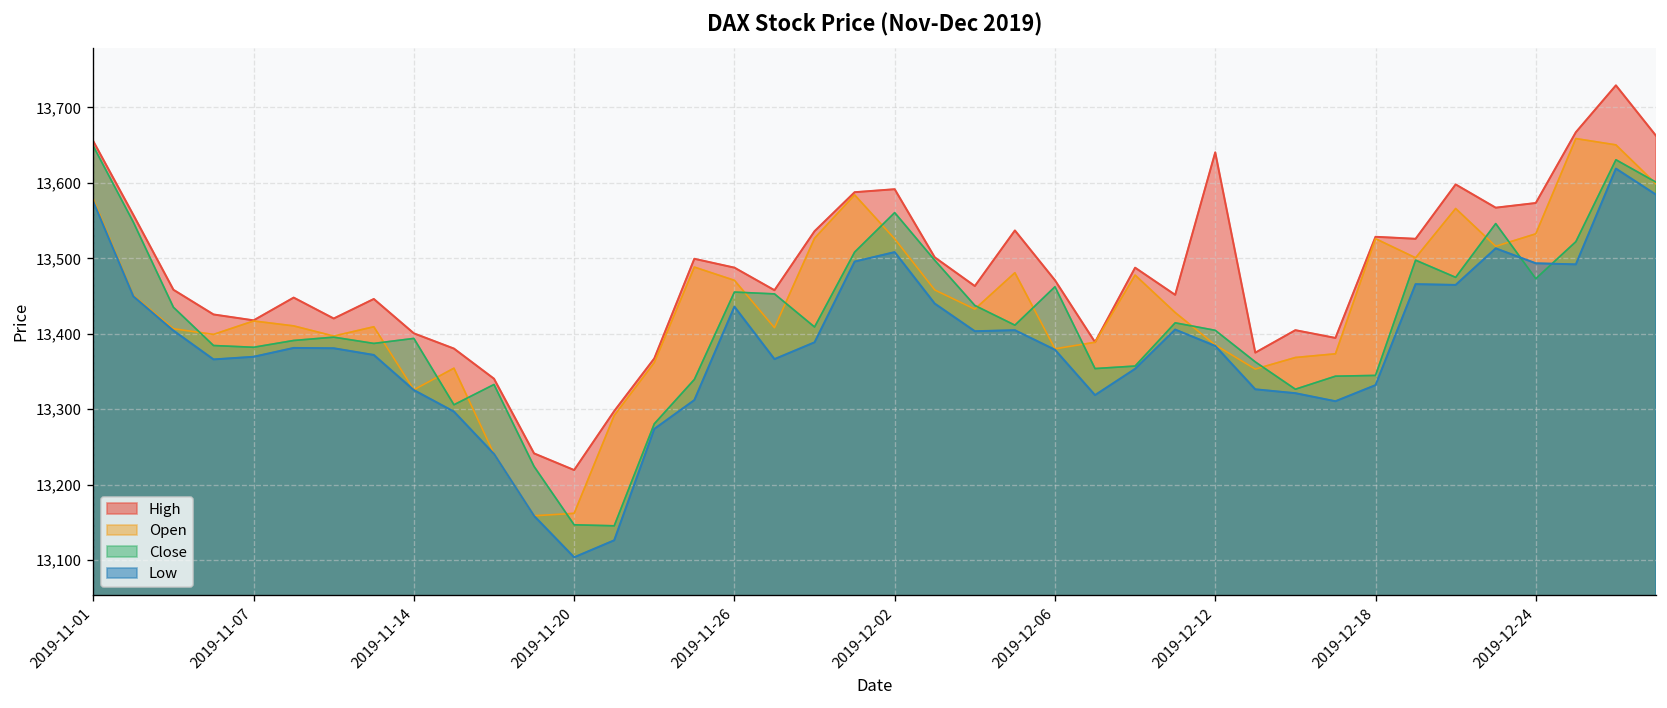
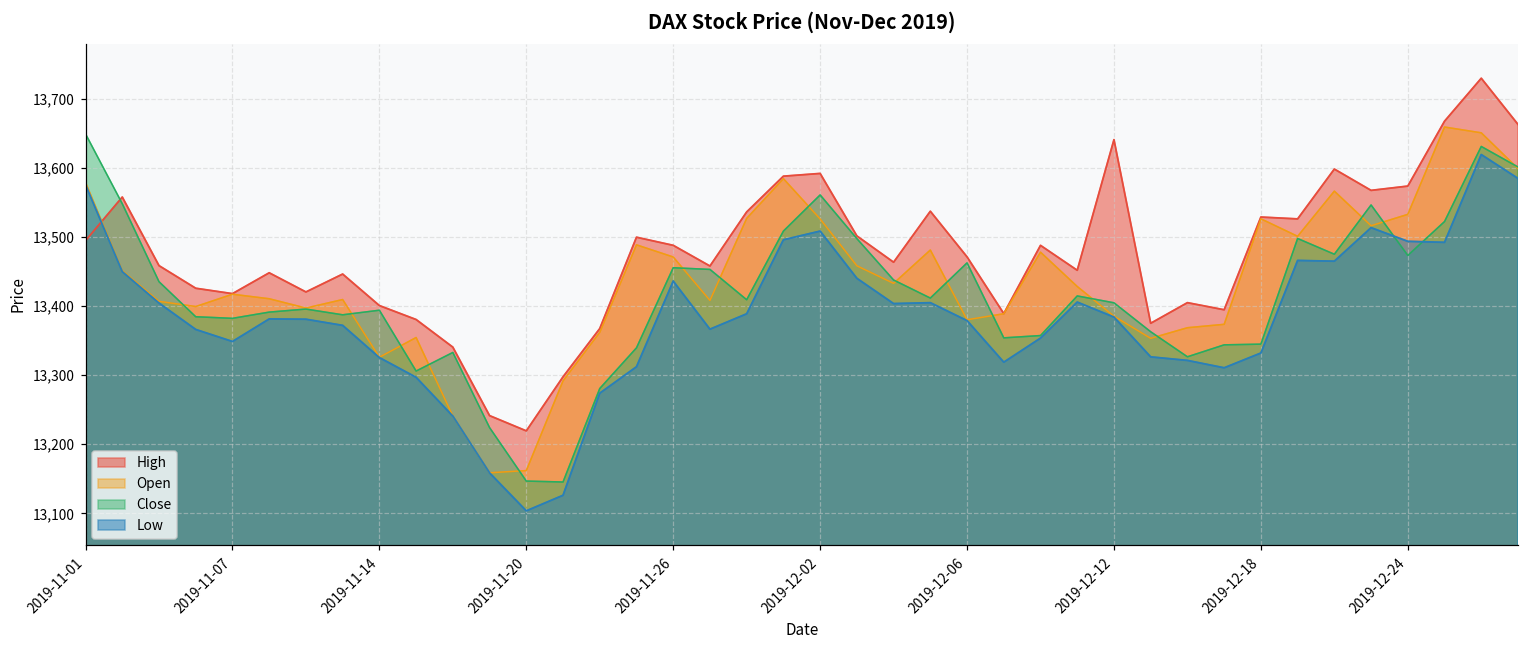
  {
    "High": {
-     "2019-11-01": "13,660",
+     "2019-11-01": "13,490",
      "2019-11-14": "13,400",
      "2019-11-20": "13,220",
      "2019-11-26": "13,490",
      "2019-12-02": "13,590",
      "2019-12-06": "13,470",
      "2019-12-12": "13,640",
      "2019-12-24": "13,570"
    },
    "Open": {
      "2019-11-20": "13,160",
      "2019-11-26": "13,470",
      "2019-12-02": "13,530",
      "2019-12-24": "13,530"
    },
    "Close": {
      "2019-11-01": "13,650",
      "2019-11-07": "13,380",
      "2019-11-14": "13,390",
      "2019-11-20": "13,150",
      "2019-11-26": "13,460",
      "2019-12-02": "13,560",
      "2019-12-06": "13,460",
      "2019-12-12": "13,400",
      "2019-12-18": "13,340",
      "2019-12-24": "13,470"
    },
    "Low": {
-     "2019-11-07": "13,370",
+     "2019-11-07": "13,350",
      "2019-11-20": "13,100",
      "2019-11-26": "13,440",
      "2019-12-02": "13,510",
      "2019-12-18": "13,330",
      "2019-12-24": "13,490"
    }
  }
